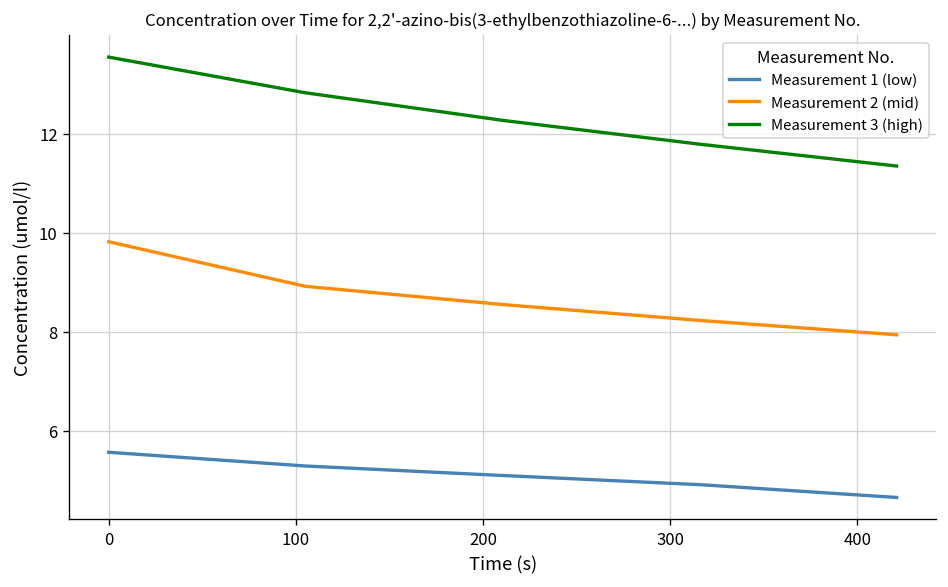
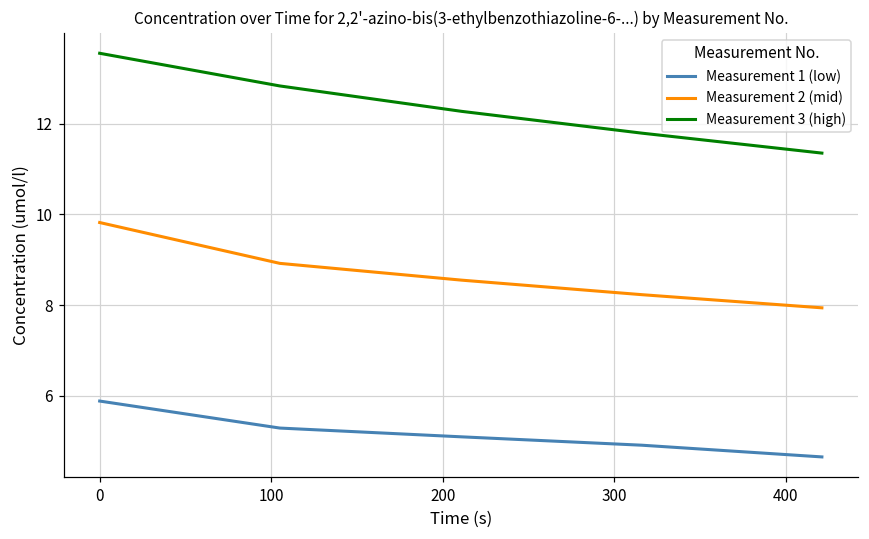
  {
    "Measurement 1 (low)": {
-     "0": 5.6
+     "0": 5.9
    },
    "Measurement 2 (mid)": {
      "0": 9.8
    },
    "Measurement 3 (high)": {
      "0": 13.6
    }
  }
